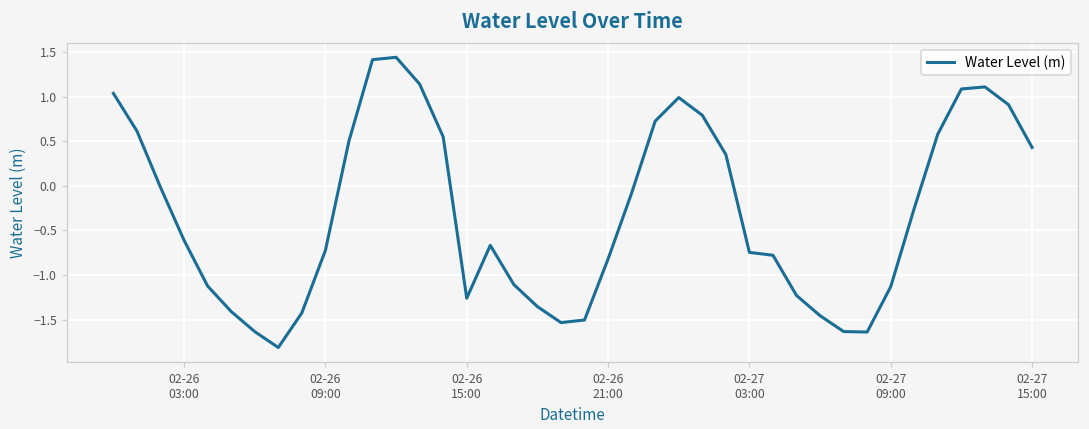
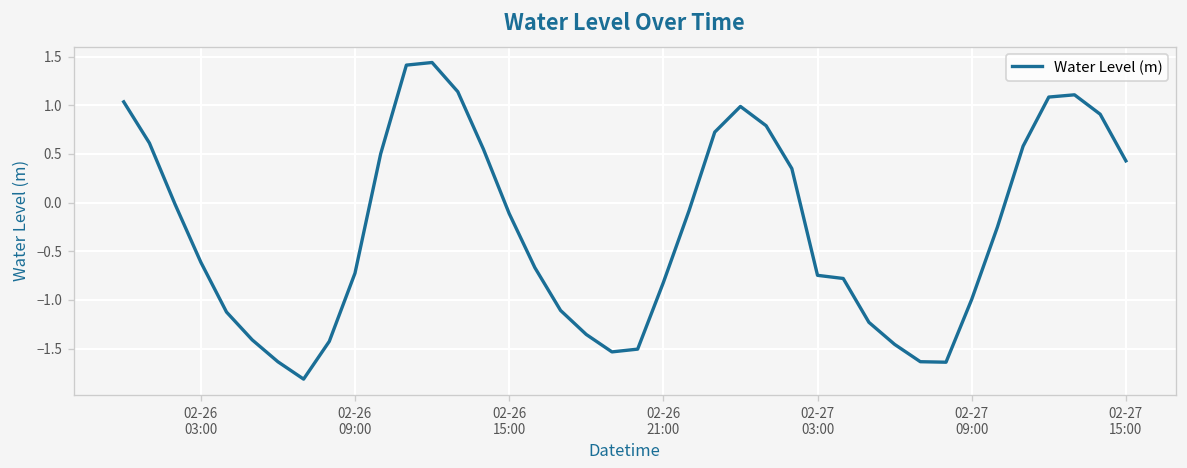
  {
    "02-26 03:00": -0.6,
    "02-26 09:00": -0.7,
-   "02-26 15:00": -1.3,
+   "02-26 15:00": -0.1,
    "02-26 21:00": -0.8,
    "02-27 03:00": -0.7,
-   "02-27 09:00": -1.1,
+   "02-27 09:00": -1.0,
    "02-27 15:00": 0.4
  }
